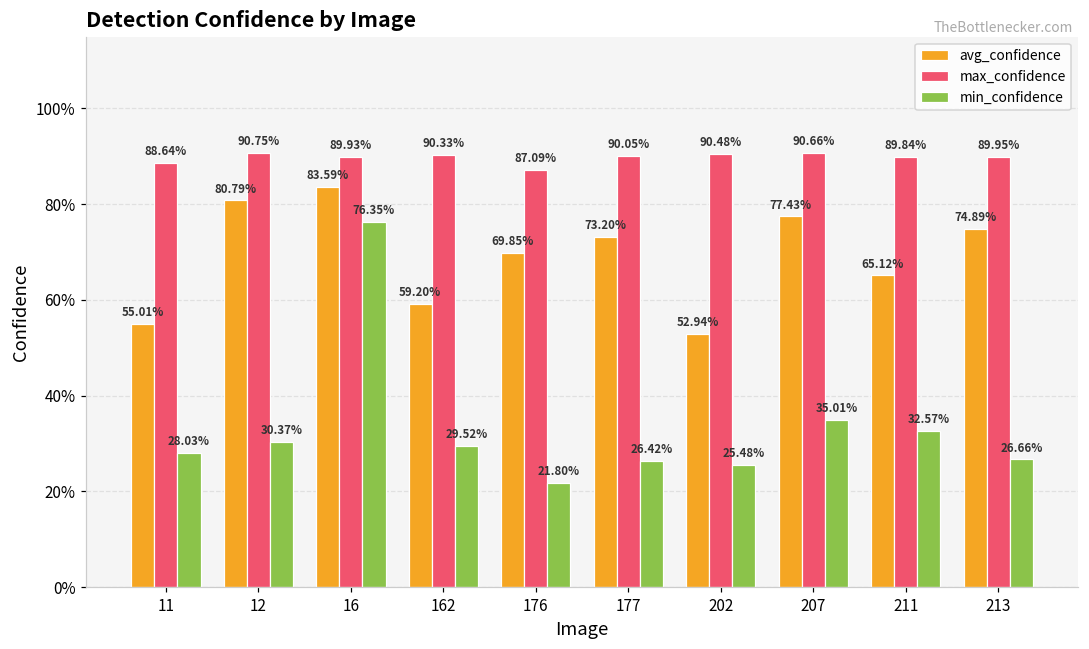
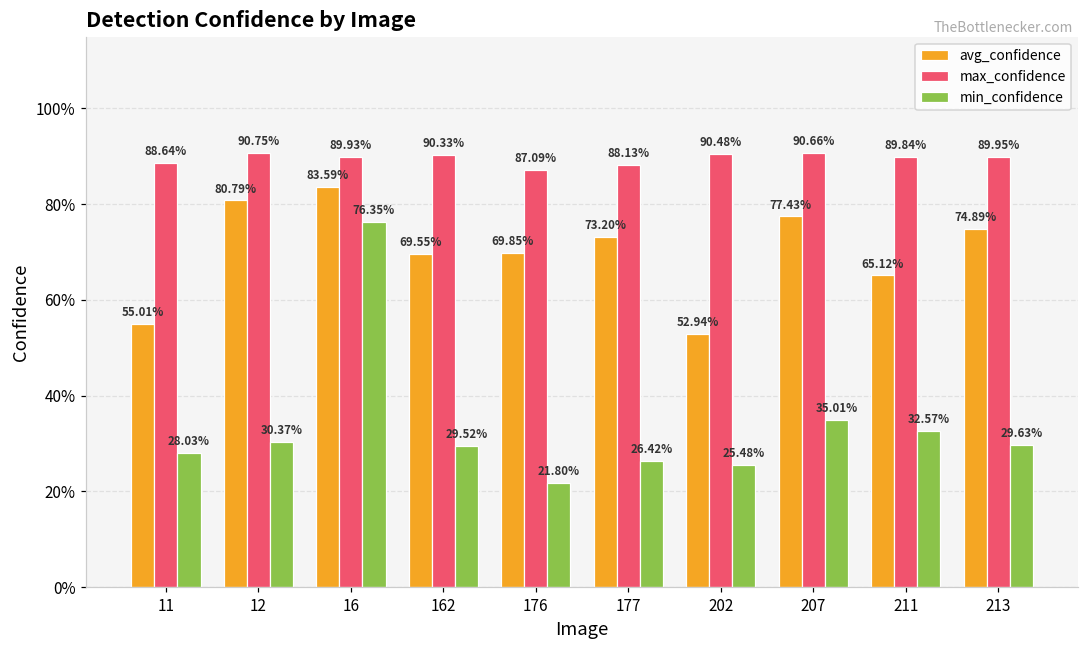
  {
    "avg_confidence": {
      "11": "55.01%",
      "12": "80.79%",
      "16": "83.59%",
-     "162": "59.20%",
+     "162": "69.55%",
      "176": "69.85%",
      "177": "73.20%",
      "202": "52.94%",
      "207": "77.43%",
      "211": "65.12%",
      "213": "74.89%"
    },
    "max_confidence": {
      "11": "88.64%",
      "12": "90.75%",
      "16": "89.93%",
      "162": "90.33%",
      "176": "87.09%",
-     "177": "90.05%",
+     "177": "88.13%",
      "202": "90.48%",
      "207": "90.66%",
      "211": "89.84%",
      "213": "89.95%"
    },
    "min_confidence": {
      "11": "28.03%",
      "12": "30.37%",
      "16": "76.35%",
      "162": "29.52%",
      "176": "21.80%",
      "177": "26.42%",
      "202": "25.48%",
      "207": "35.01%",
      "211": "32.57%",
-     "213": "26.66%"
+     "213": "29.63%"
    }
  }
